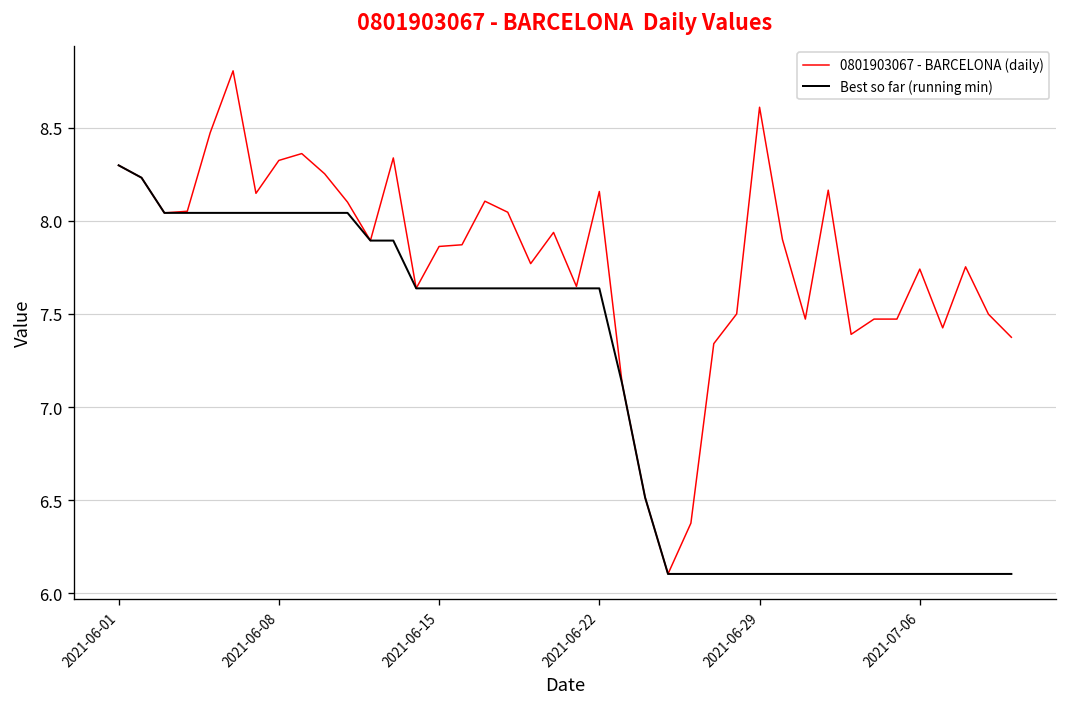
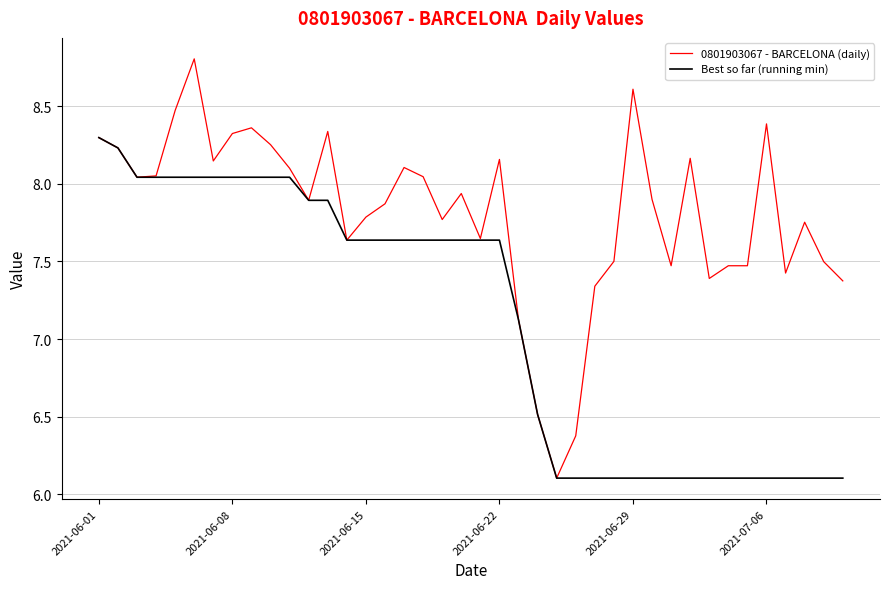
  {
    "0801903067 - BARCELONA (daily)": {
      "2021-06-08": 8.32,
-     "2021-06-15": 7.86,
+     "2021-06-15": 7.79,
      "2021-06-22": 8.16,
      "2021-06-29": 8.61,
-     "2021-07-06": 7.74
+     "2021-07-06": 8.39
    },
    "Best so far (running min)": {
      "2021-06-08": 8.04,
      "2021-06-15": 7.64,
      "2021-06-22": 7.64,
      "2021-06-29": 6.10,
      "2021-07-06": 6.10
    }
  }
